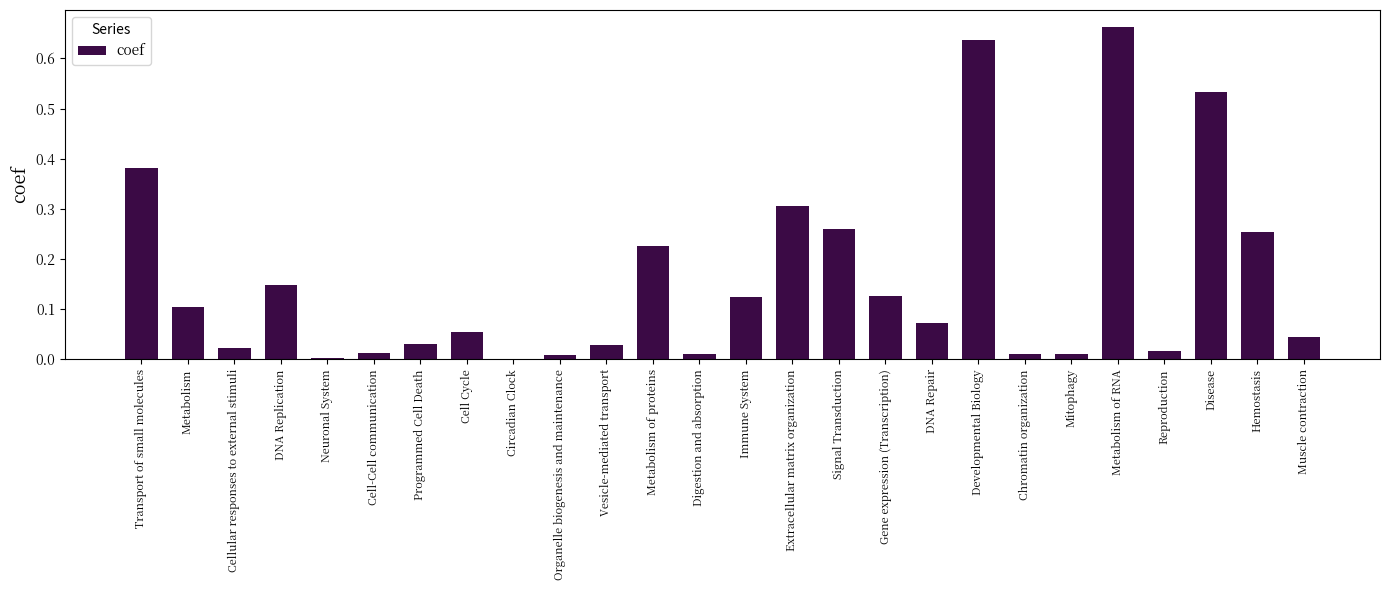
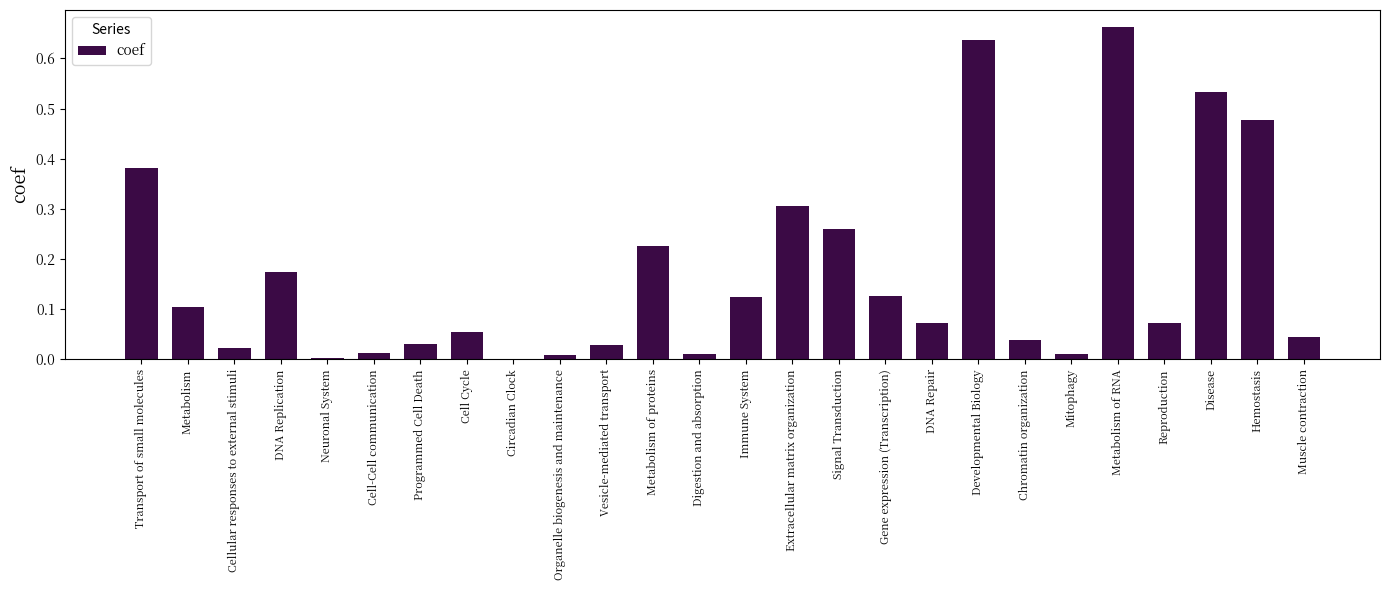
  {
    "Transport of small molecules": 0.38,
    "Metabolism": 0.10,
    "Cellular responses to external stimuli": 0.02,
-   "DNA Replication": 0.15,
+   "DNA Replication": 0.17,
    "Cell-Cell communication": 0.01,
    "Programmed Cell Death": 0.03,
    "Cell Cycle": 0.05,
    "Organelle biogenesis and maintenance": 0.01,
    "Vesicle-mediated transport": 0.03,
    "Metabolism of proteins": 0.23,
    "Digestion and absorption": 0.01,
    "Immune System": 0.12,
    "Extracellular matrix organization": 0.31,
    "Signal Transduction": 0.26,
    "Gene expression (Transcription)": 0.13,
    "DNA Repair": 0.07,
    "Developmental Biology": 0.64,
-   "Chromatin organization": 0.01,
+   "Chromatin organization": 0.04,
    "Mitophagy": 0.01,
    "Metabolism of RNA": 0.66,
-   "Reproduction": 0.02,
+   "Reproduction": 0.07,
    "Disease": 0.53,
-   "Hemostasis": 0.25,
+   "Hemostasis": 0.48,
    "Muscle contraction": 0.04
  }
